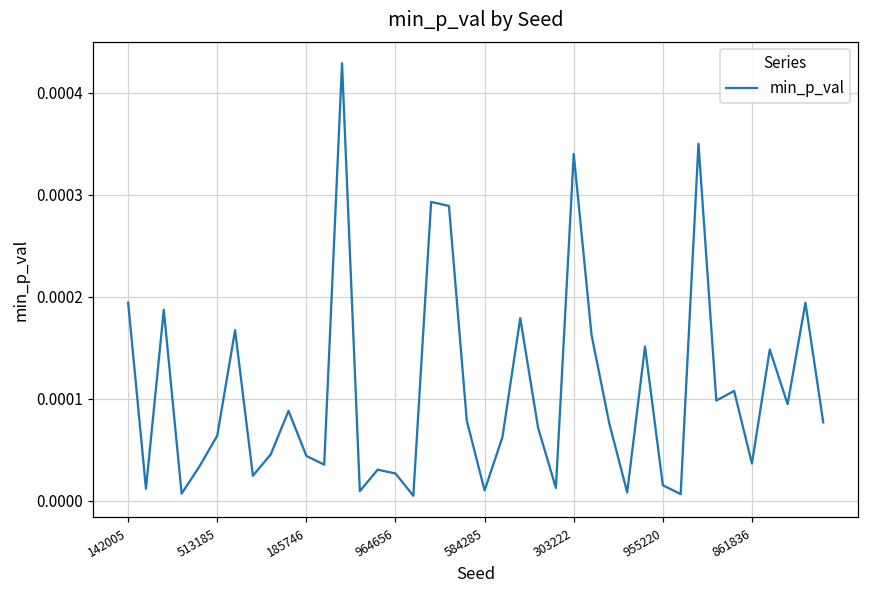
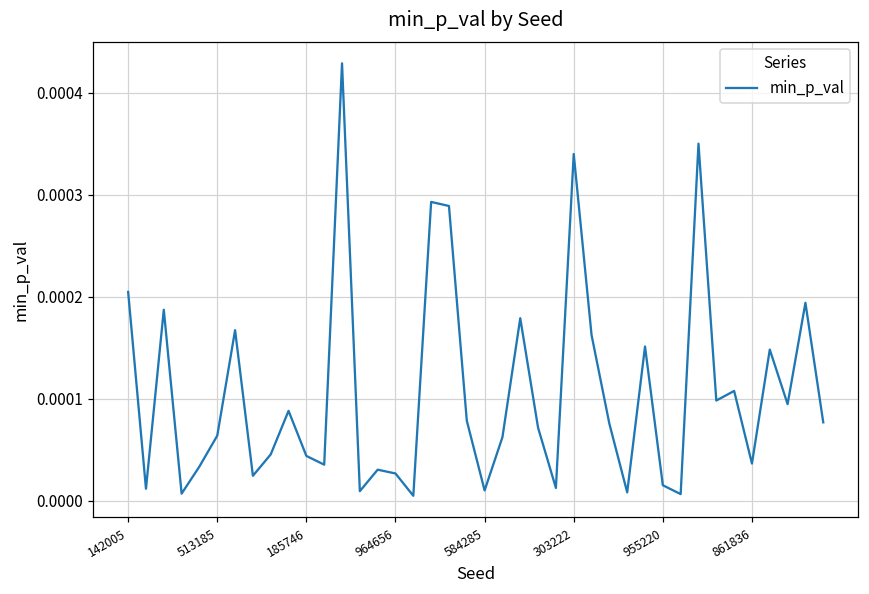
  {
-   "142005": 0.00019,
+   "142005": 0.00020,
    "513185": 0.00006,
    "185746": 0.00004,
    "964656": 0.00003,
    "584285": 0.00001,
    "303222": 0.00034,
    "955220": 0.00002,
    "861836": 0.00004
  }
